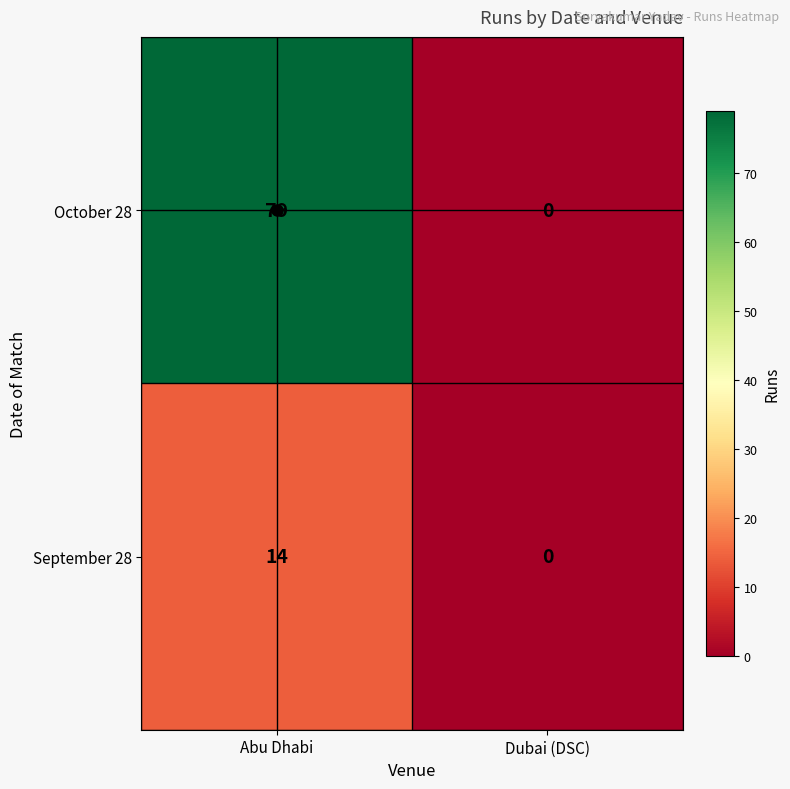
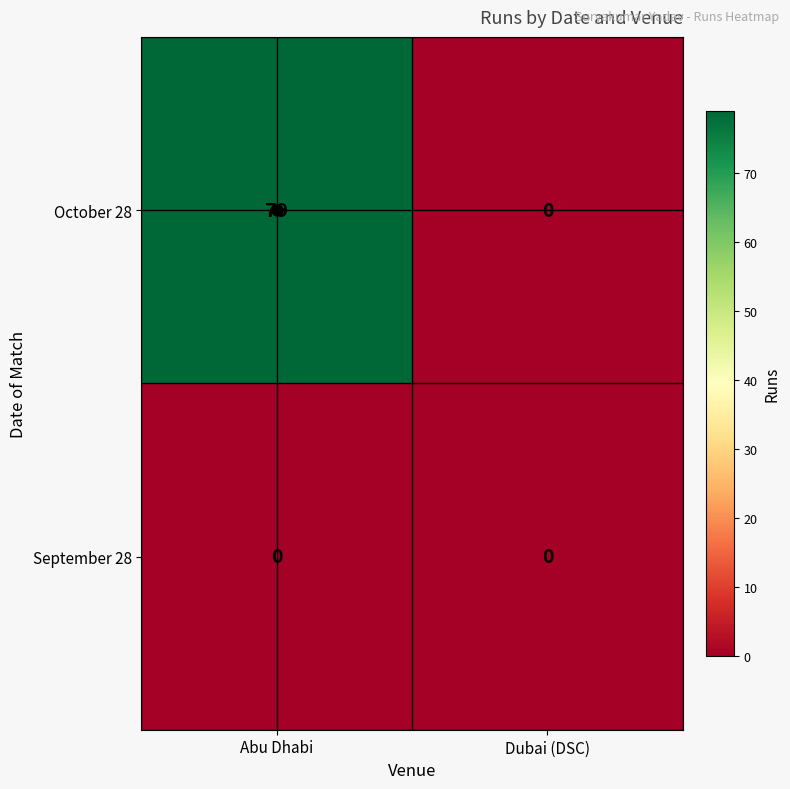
  {
    "October 28": {
      "Dubai (DSC)": 0
    },
    "September 28": {
-     "Abu Dhabi": 14,
+     "Abu Dhabi": 0,
      "Dubai (DSC)": 0
    }
  }
